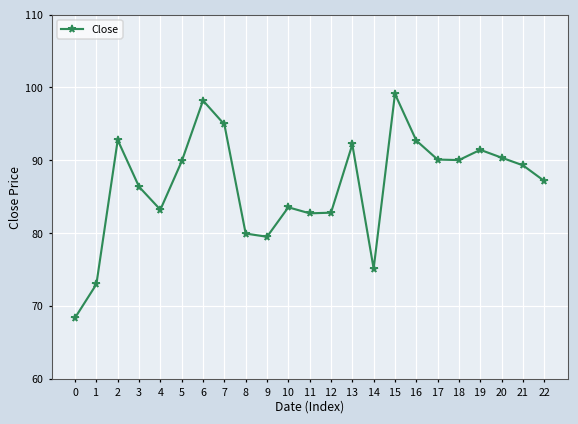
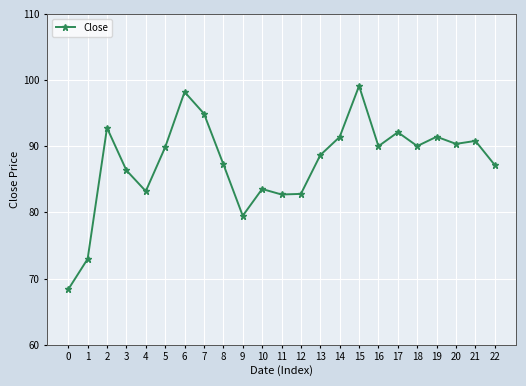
  {
    "0": 68,
    "1": 73,
    "2": 93,
    "3": 86,
    "4": 83,
    "5": 90,
    "6": 98,
    "7": 95,
-   "8": 80,
+   "8": 87,
    "9": 79,
    "10": 84,
    "11": 83,
    "12": 83,
-   "13": 92,
-   "14": 75,
+   "13": 89,
+   "14": 91,
    "15": 99,
-   "16": 93,
-   "17": 90,
+   "16": 90,
+   "17": 92,
    "18": 90,
    "19": 91,
    "20": 90,
-   "21": 89,
+   "21": 91,
    "22": 87
  }
